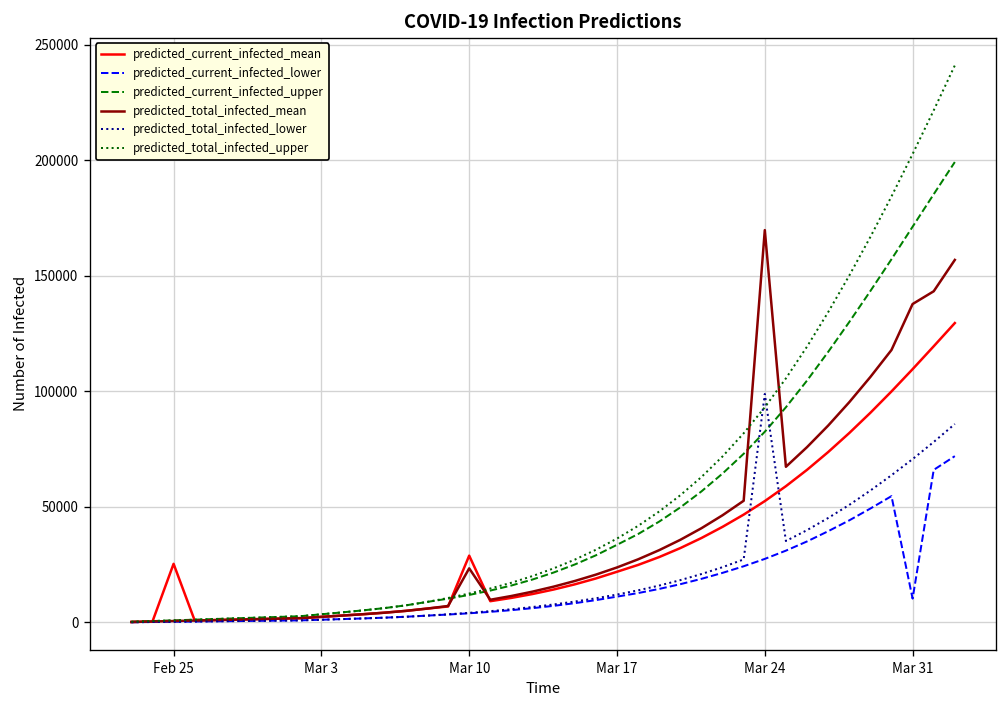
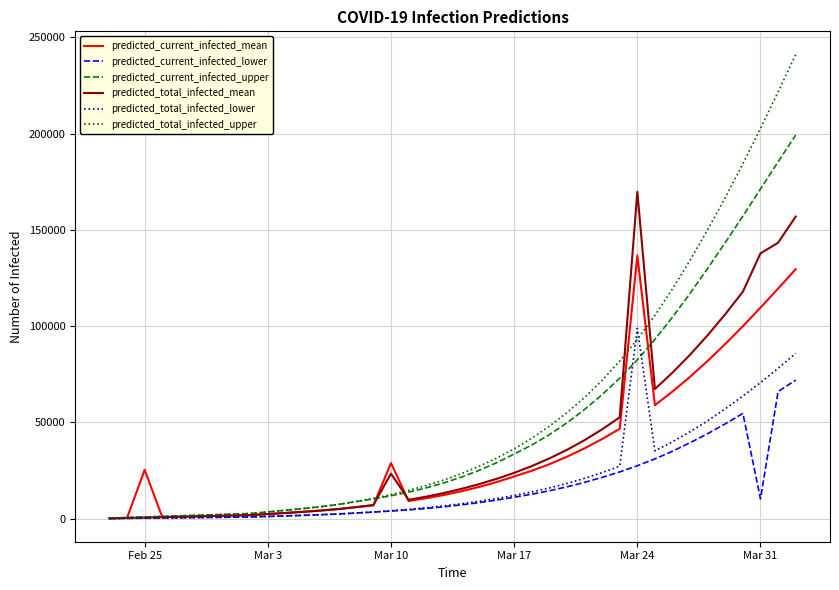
  {
    "predicted_current_infected_mean": {
      "Feb 25": 25000,
      "Mar 10": 29000,
      "Mar 17": 22000,
-     "Mar 24": 53000,
+     "Mar 24": 137000,
      "Mar 31": 110000
    },
    "predicted_current_infected_lower": {
      "Mar 24": 28000,
      "Mar 31": 10000
    },
    "predicted_total_infected_mean": {
      "Mar 10": 23000,
      "Mar 17": 24000,
      "Mar 24": 170000,
      "Mar 31": 138000
    },
    "predicted_total_infected_lower": {
      "Mar 24": 99000,
      "Mar 31": 71000
    }
  }
